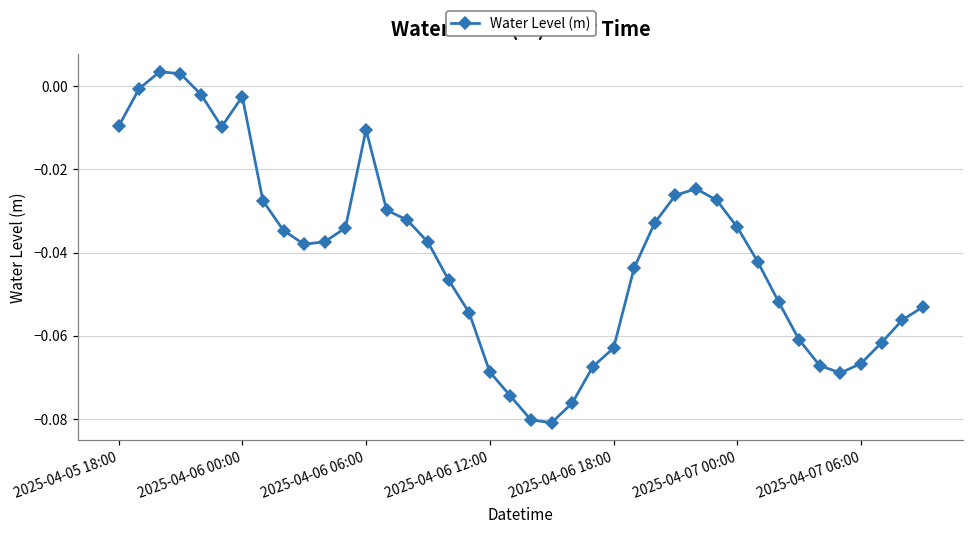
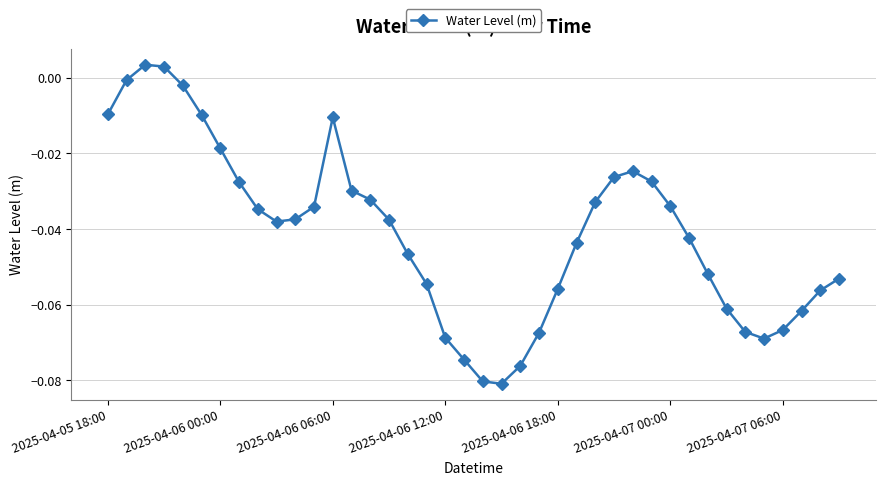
  {
    "2025-04-05 18:00": -0.010,
-   "2025-04-06 00:00": -0.003,
+   "2025-04-06 00:00": -0.019,
    "2025-04-06 06:00": -0.010,
    "2025-04-06 12:00": -0.069,
-   "2025-04-06 18:00": -0.063,
+   "2025-04-06 18:00": -0.056,
    "2025-04-07 00:00": -0.034,
    "2025-04-07 06:00": -0.067
  }
